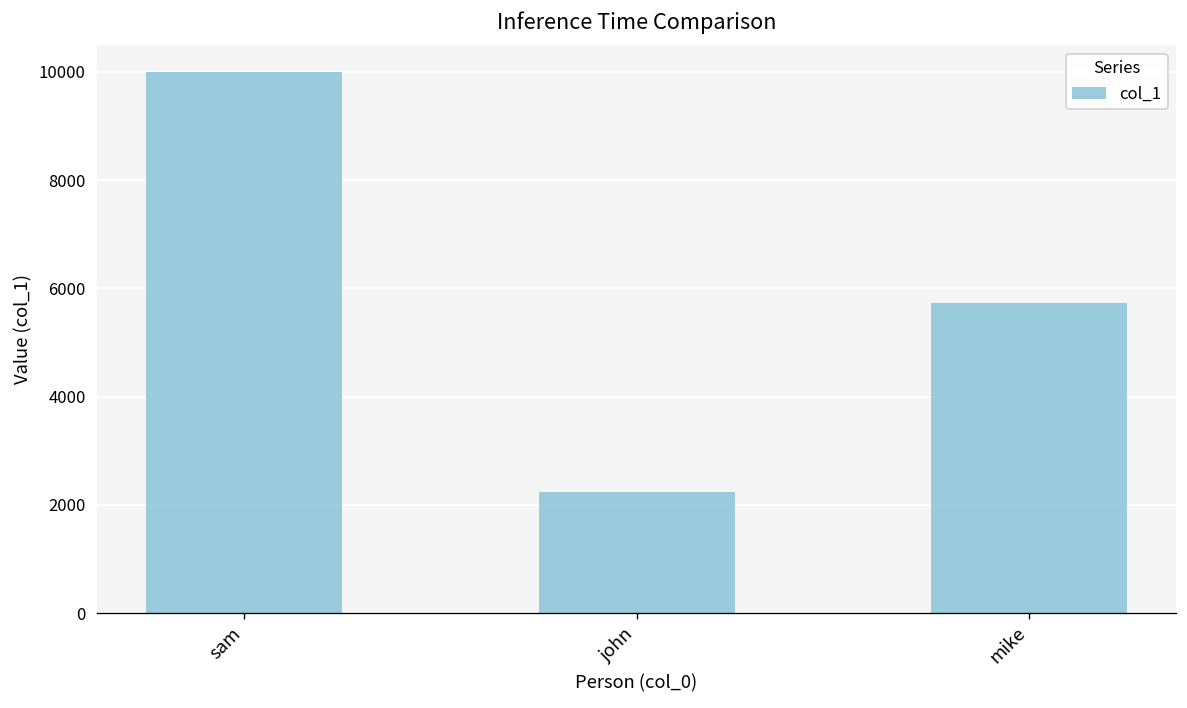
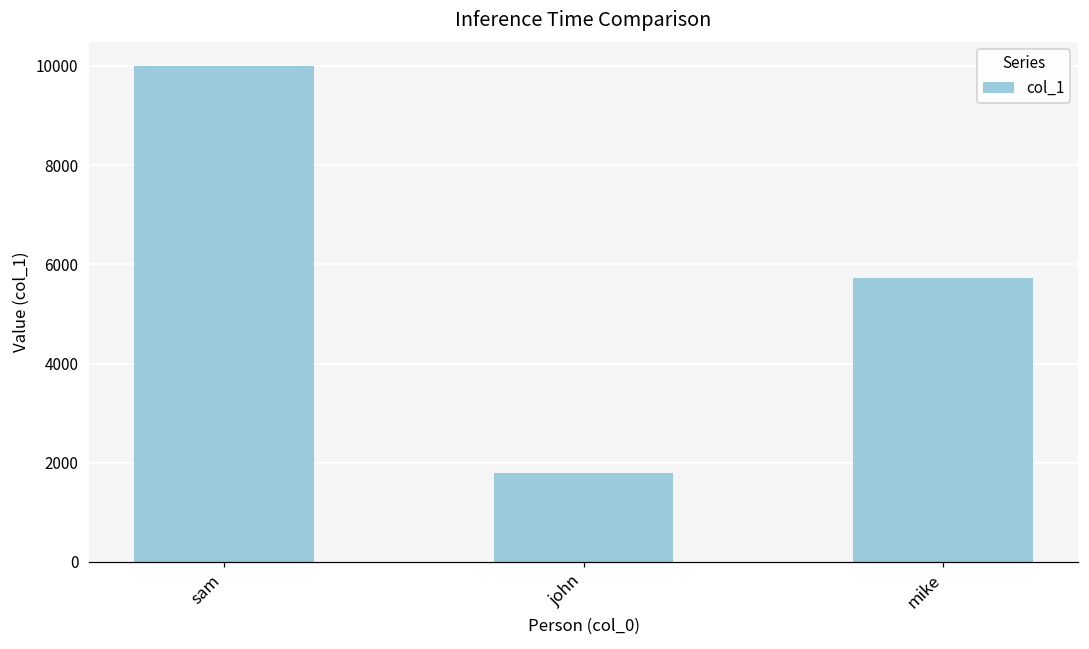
  {
    "sam": 10000,
-   "john": 2200,
+   "john": 1800,
    "mike": 5700
  }
